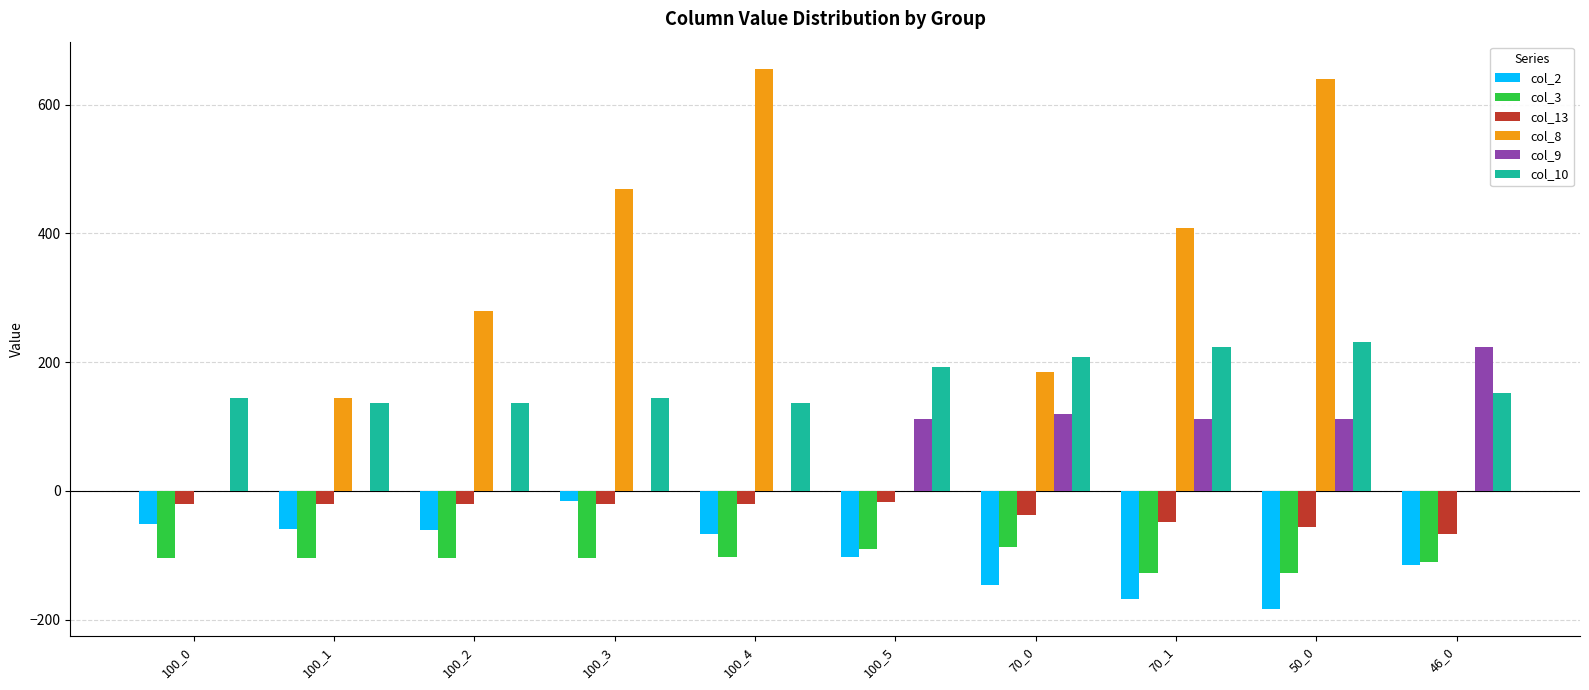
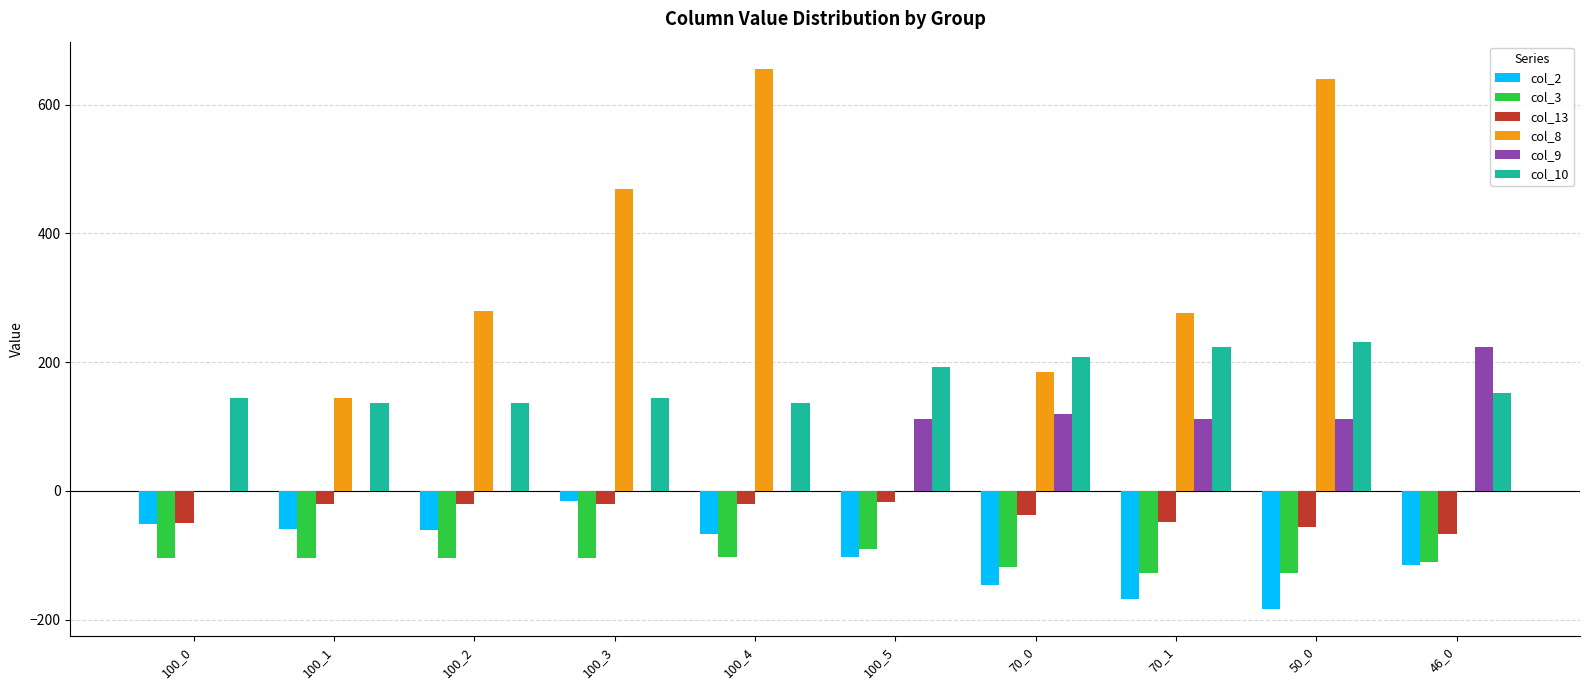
  {
    "col_2": {
      "100_0": -50,
      "100_1": -60,
      "100_2": -60,
      "100_3": -20,
      "100_4": -70,
      "100_5": -100,
      "70_0": -150,
      "70_1": -170,
      "50_0": -180,
      "46_0": -120
    },
    "col_3": {
      "100_0": -110,
      "100_1": -100,
      "100_2": -110,
      "100_3": -110,
      "100_4": -100,
      "100_5": -90,
-     "70_0": -90,
+     "70_0": -120,
      "70_1": -130,
      "50_0": -130,
      "46_0": -110
    },
    "col_13": {
-     "100_0": -20,
+     "100_0": -50,
      "100_1": -20,
      "100_2": -20,
      "100_3": -20,
      "100_4": -20,
      "100_5": -20,
      "70_0": -40,
      "70_1": -50,
      "50_0": -60,
      "46_0": -70
    },
    "col_8": {
      "100_0": 0,
      "100_1": 140,
      "100_2": 280,
      "100_3": 470,
      "100_4": 660,
      "100_5": 0,
      "70_0": 180,
-     "70_1": 410,
+     "70_1": 280,
      "50_0": 640,
      "46_0": 0
    },
    "col_9": {
      "100_0": 0,
      "100_1": 0,
      "100_2": 0,
      "100_3": 0,
      "100_4": 0,
      "100_5": 110,
      "70_0": 120,
      "70_1": 110,
      "50_0": 110,
      "46_0": 220
    },
    "col_10": {
      "100_0": 140,
      "100_1": 140,
      "100_2": 140,
      "100_3": 140,
      "100_4": 140,
      "100_5": 190,
      "70_0": 210,
      "70_1": 220,
      "50_0": 230,
      "46_0": 150
    }
  }
